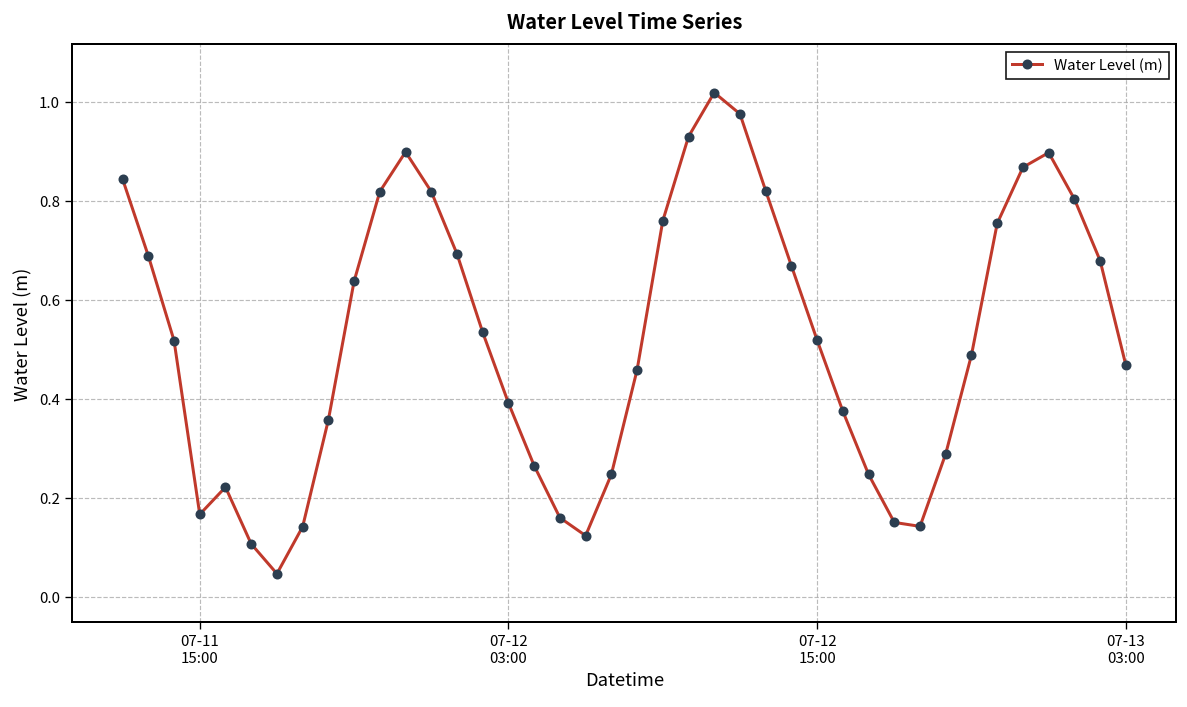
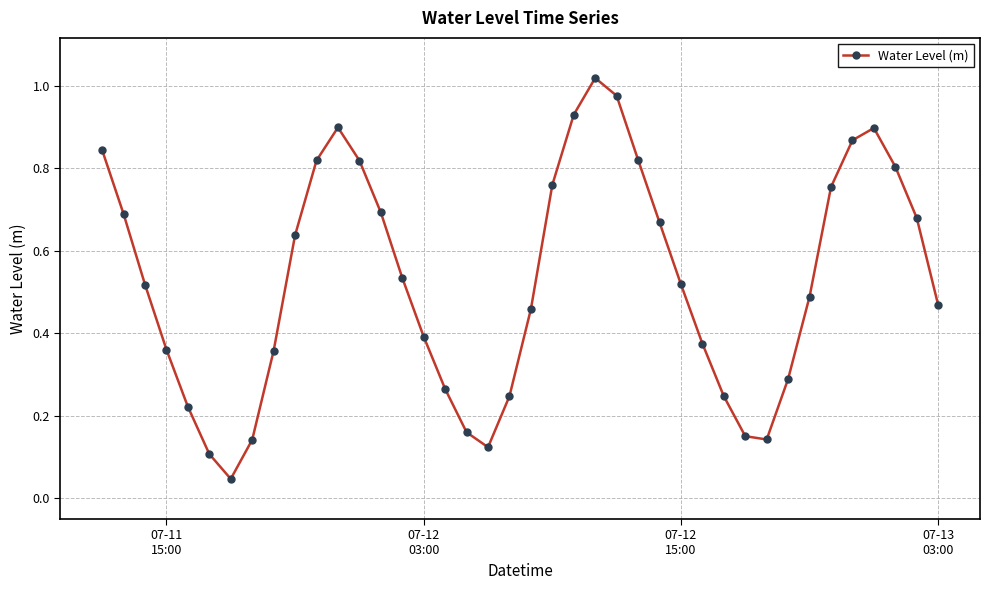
  {
-   "07-11 15:00": 0.17,
+   "07-11 15:00": 0.36,
    "07-12 03:00": 0.39,
    "07-12 15:00": 0.52,
    "07-13 03:00": 0.47
  }
